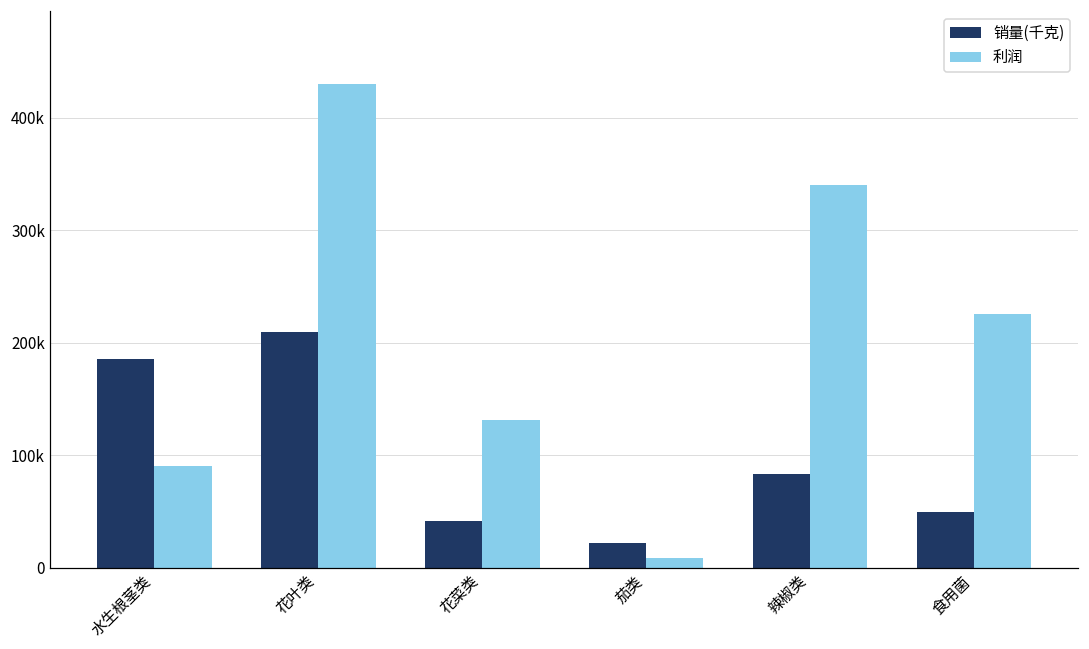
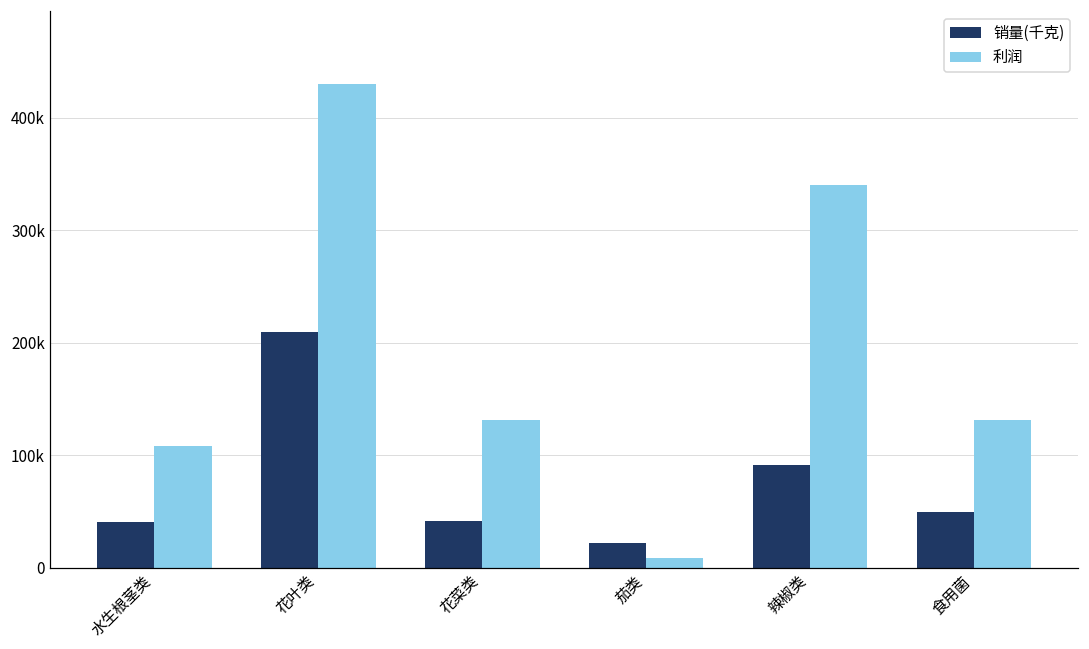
  {
    "销量(千克)": {
-     "水生根茎类": 185000,
+     "水生根茎类": 41000,
      "花叶类": 209000,
      "花菜类": 42000,
      "茄类": 22000,
-     "辣椒类": 83000,
+     "辣椒类": 92000,
      "食用菌": 49000
    },
    "利润": {
-     "水生根茎类": 91000,
+     "水生根茎类": 108000,
      "花叶类": 430000,
      "花菜类": 131000,
      "茄类": 9000,
      "辣椒类": 340000,
-     "食用菌": 226000
+     "食用菌": 132000
    }
  }
